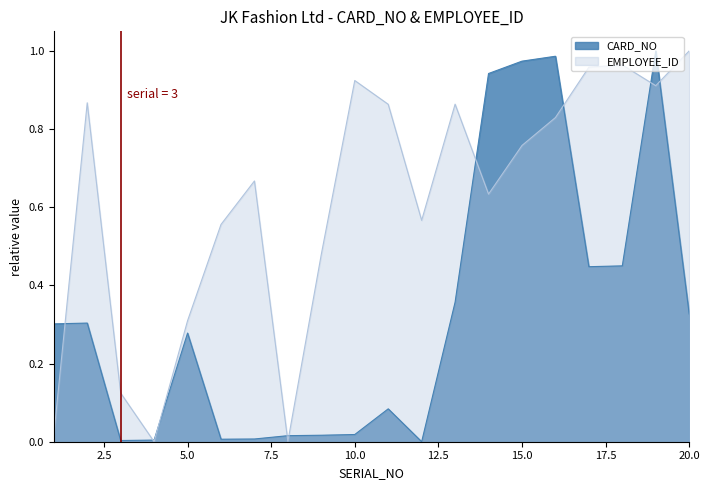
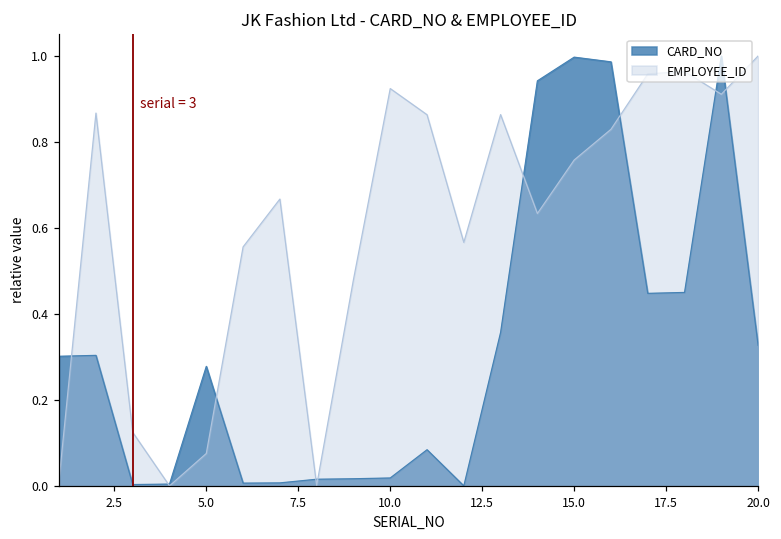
  {
    "CARD_NO": {
      "5.0": 0.28,
      "10.0": 0.02,
-     "15.0": 0.97,
+     "15.0": 1.00,
      "20.0": 0.33
    },
    "EMPLOYEE_ID": {
-     "5.0": 0.31,
+     "5.0": 0.08,
      "10.0": 0.92,
      "15.0": 0.76,
      "20.0": 1.00
    }
  }
